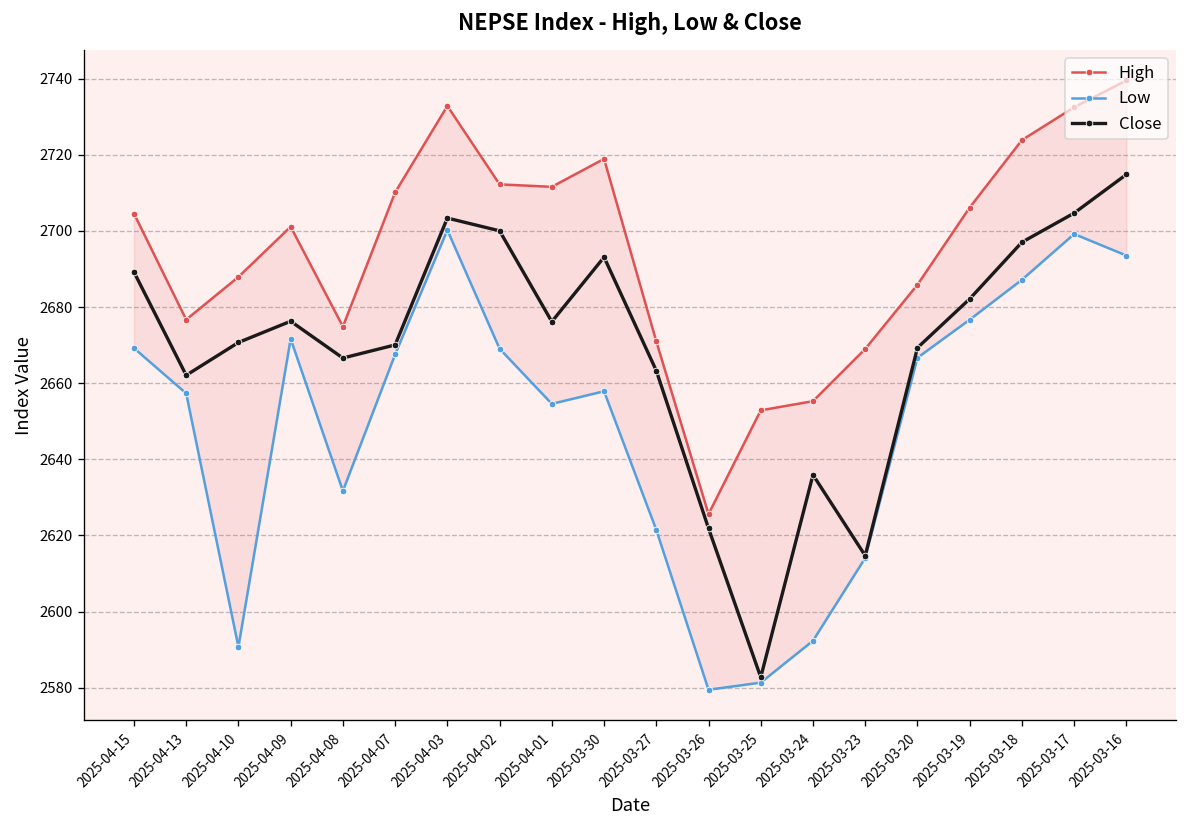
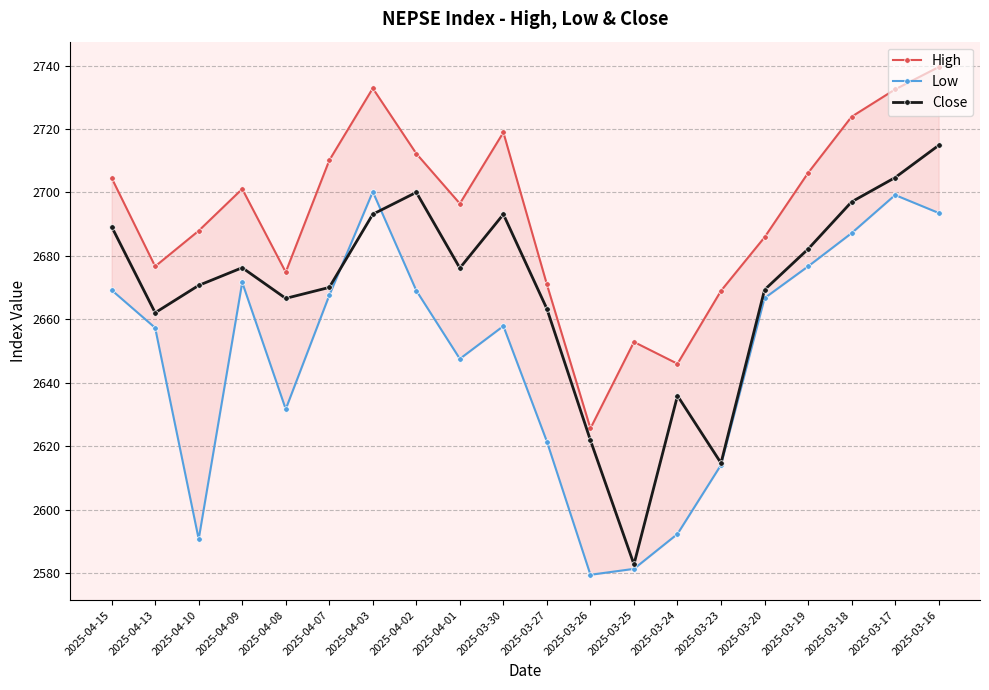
  {
    "High": {
      "2025-04-15": 2705,
      "2025-04-13": 2677,
      "2025-04-10": 2688,
      "2025-04-09": 2701,
      "2025-04-08": 2675,
      "2025-04-07": 2710,
      "2025-04-03": 2733,
      "2025-04-02": 2712,
-     "2025-04-01": 2712,
+     "2025-04-01": 2697,
      "2025-03-30": 2719,
      "2025-03-27": 2671,
      "2025-03-26": 2626,
      "2025-03-25": 2653,
-     "2025-03-24": 2655,
+     "2025-03-24": 2646,
      "2025-03-23": 2669,
      "2025-03-20": 2686,
      "2025-03-19": 2706,
      "2025-03-18": 2724
    },
    "Low": {
      "2025-04-15": 2669,
      "2025-04-13": 2657,
      "2025-04-10": 2591,
      "2025-04-09": 2672,
      "2025-04-08": 2632,
      "2025-04-07": 2668,
      "2025-04-03": 2700,
      "2025-04-02": 2669,
-     "2025-04-01": 2655,
+     "2025-04-01": 2648,
      "2025-03-30": 2658,
      "2025-03-27": 2621,
      "2025-03-26": 2579,
      "2025-03-25": 2581,
      "2025-03-24": 2592,
      "2025-03-20": 2667,
      "2025-03-19": 2677,
      "2025-03-18": 2687,
      "2025-03-17": 2699,
      "2025-03-16": 2694
    },
    "Close": {
      "2025-04-15": 2689,
      "2025-04-13": 2662,
      "2025-04-10": 2671,
      "2025-04-09": 2676,
      "2025-04-08": 2667,
      "2025-04-07": 2670,
-     "2025-04-03": 2703,
+     "2025-04-03": 2693,
      "2025-04-02": 2700,
      "2025-04-01": 2676,
      "2025-03-30": 2693,
      "2025-03-27": 2663,
      "2025-03-26": 2622,
      "2025-03-25": 2583,
      "2025-03-24": 2636,
      "2025-03-20": 2669,
      "2025-03-19": 2682,
      "2025-03-18": 2697,
      "2025-03-17": 2705,
      "2025-03-16": 2715
    }
  }
